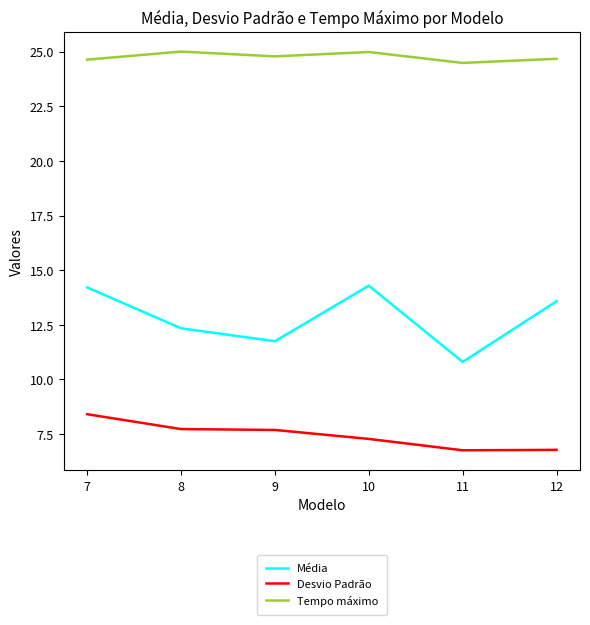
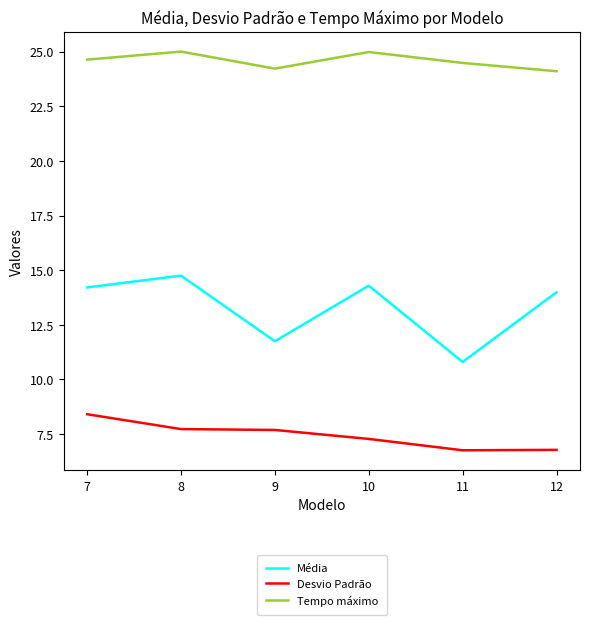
  {
    "Média": {
      "7": 14.2,
-     "8": 12.3,
+     "8": 14.8,
      "9": 11.8,
      "10": 14.3,
      "11": 10.8,
-     "12": 13.6
+     "12": 14.0
    },
    "Desvio Padrão": {
      "7": 8.4,
      "8": 7.7,
      "9": 7.7,
      "10": 7.3,
      "11": 6.8,
      "12": 6.8
    },
    "Tempo máximo": {
      "7": 24.6,
      "8": 25.0,
-     "9": 24.8,
+     "9": 24.2,
      "10": 25.0,
      "11": 24.5,
-     "12": 24.7
+     "12": 24.1
    }
  }
